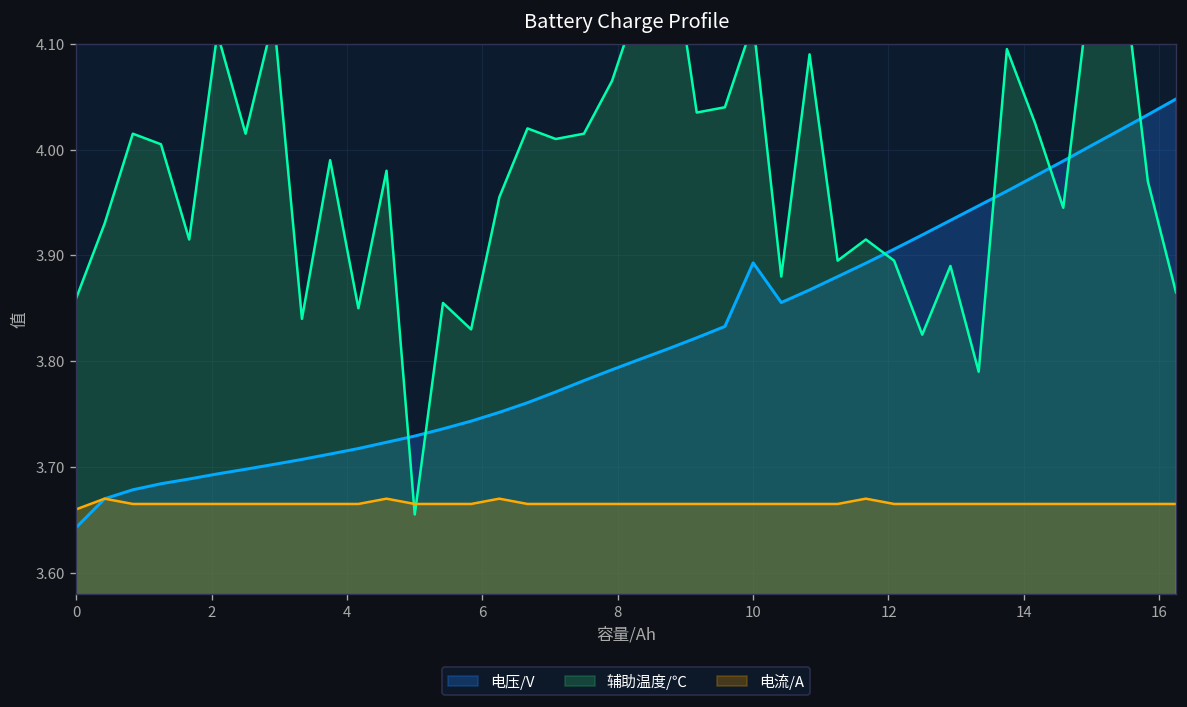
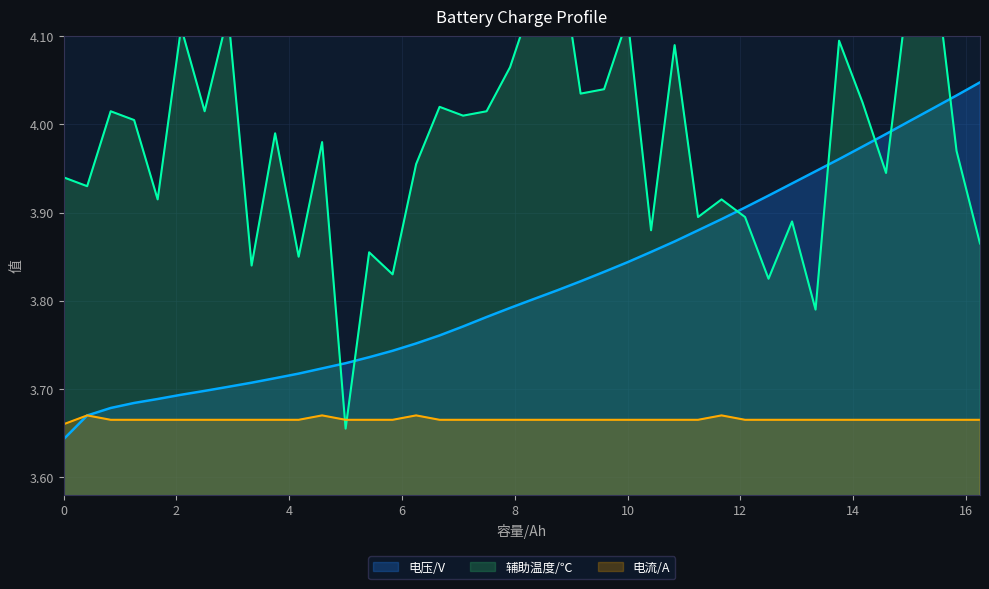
  {
    "电压/V": {
      "0": 3.64,
-     "10": 3.89
+     "10": 3.84
    },
    "辅助温度/℃": {
-     "0": 3.86
+     "0": 3.94
    },
    "电流/A": {
      "0": 3.66,
      "10": 3.67
    }
  }
